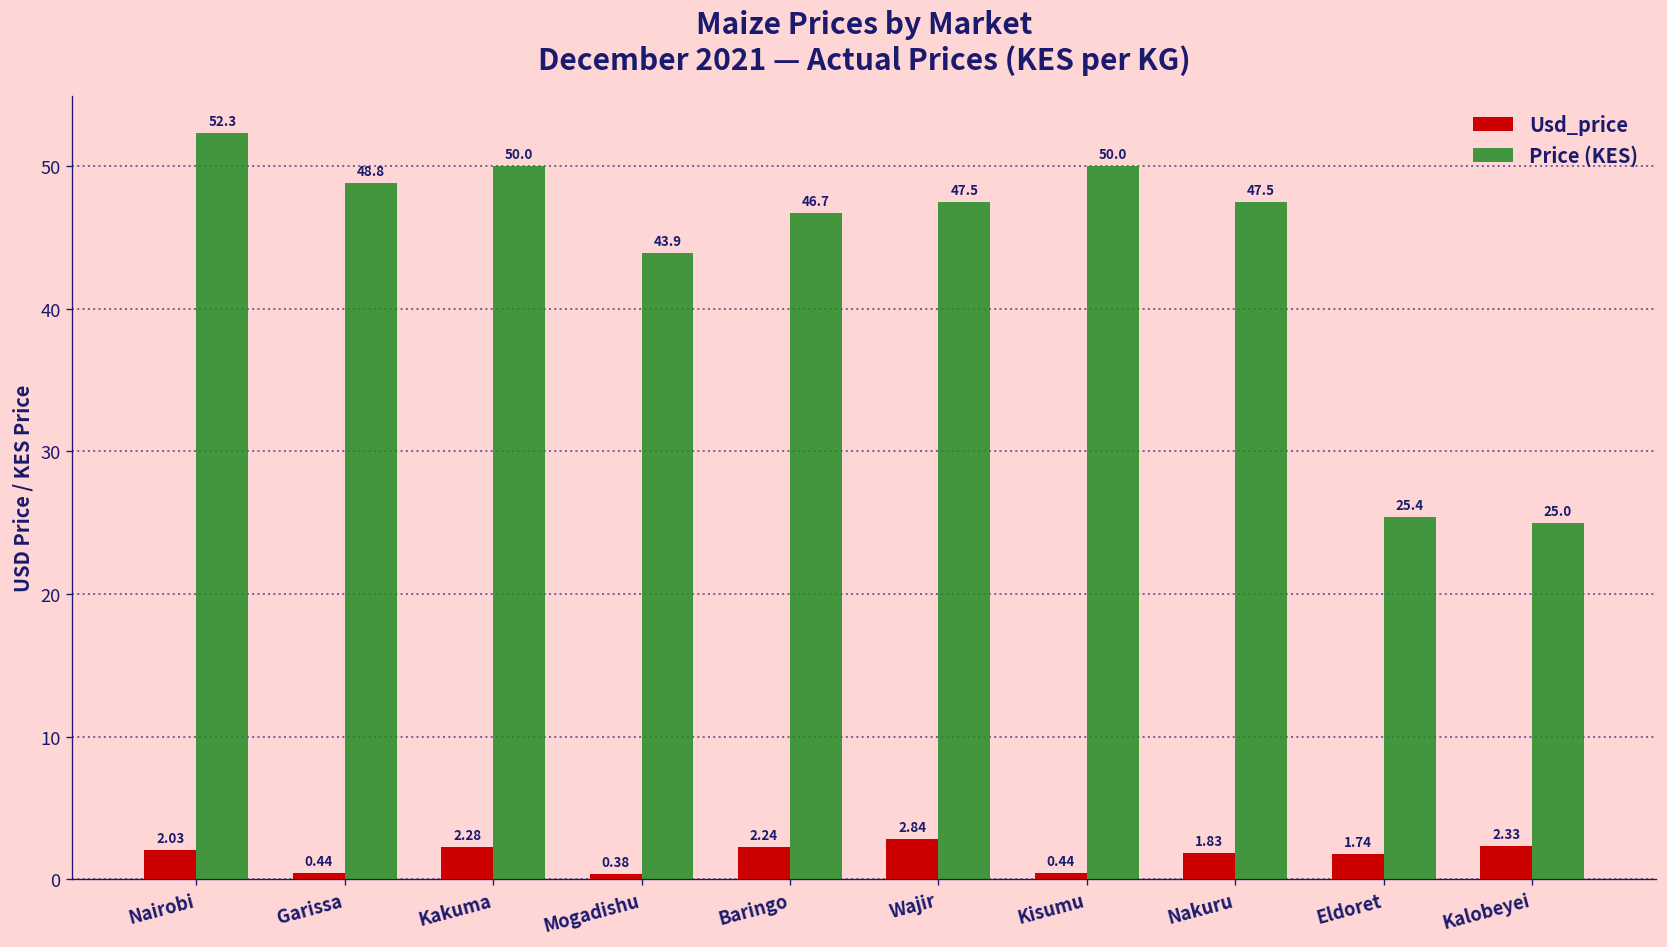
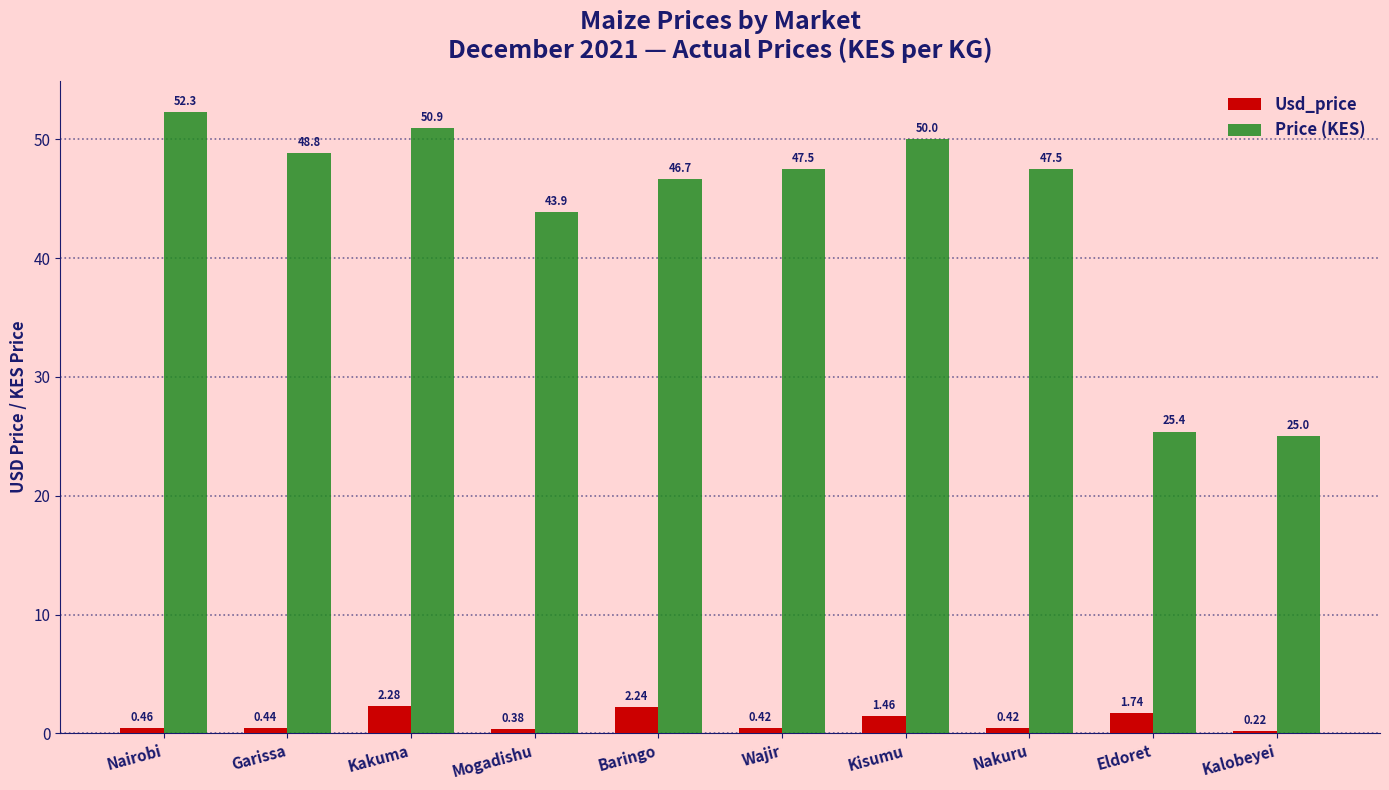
  {
    "Usd_price": {
-     "Nairobi": 2.03,
+     "Nairobi": 0.46,
      "Garissa": 0.44,
      "Kakuma": 2.28,
      "Mogadishu": 0.38,
      "Baringo": 2.24,
-     "Wajir": 2.84,
-     "Kisumu": 0.44,
-     "Nakuru": 1.83,
+     "Wajir": 0.42,
+     "Kisumu": 1.46,
+     "Nakuru": 0.42,
      "Eldoret": 1.74,
-     "Kalobeyei": 2.33
+     "Kalobeyei": 0.22
    },
    "Price (KES)": {
      "Nairobi": 52.3,
      "Garissa": 48.8,
-     "Kakuma": 50.0,
+     "Kakuma": 50.9,
      "Mogadishu": 43.9,
      "Baringo": 46.7,
      "Wajir": 47.5,
      "Kisumu": 50.0,
      "Nakuru": 47.5,
      "Eldoret": 25.4,
      "Kalobeyei": 25.0
    }
  }
